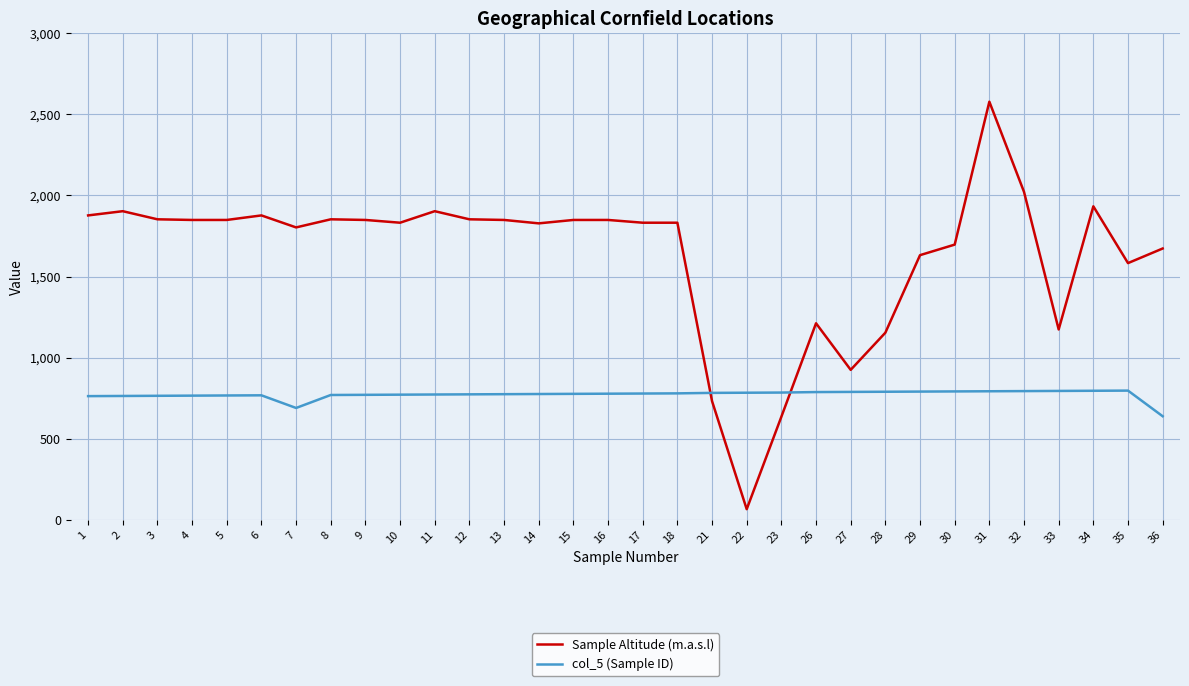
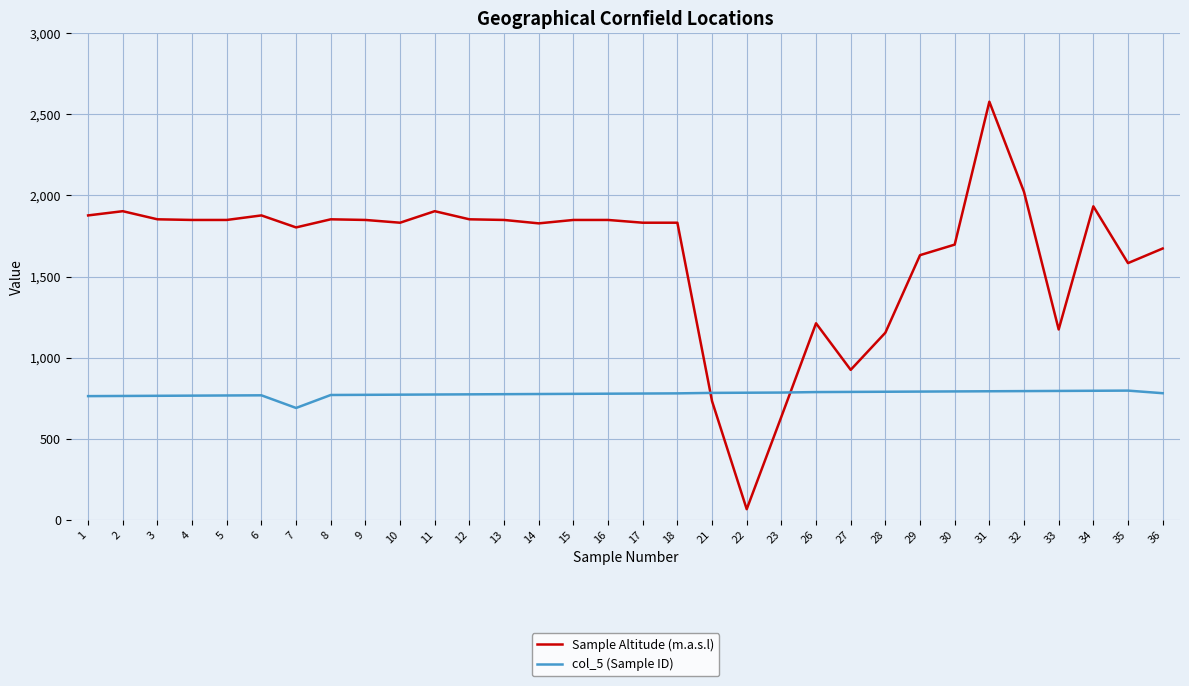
  {
    "Sample Altitude (m.a.s.l)": {
      "1": "1,880",
      "2": "1,900",
      "3": "1,850",
      "4": "1,850",
      "5": "1,850",
      "6": "1,880",
      "7": "1,800",
      "8": "1,850",
      "9": "1,850",
      "10": "1,830",
      "11": "1,900",
      "12": "1,850",
      "13": "1,850",
      "14": "1,830",
      "15": "1,850",
      "16": "1,850",
      "17": "1,830",
      "18": "1,830",
      "21": "730",
      "22": "70",
      "23": "640",
      "26": "1,210",
      "27": "930",
      "28": "1,150",
      "29": "1,630",
      "30": "1,700",
      "31": "2,580",
      "32": "2,020",
      "33": "1,170",
      "34": "1,930",
      "35": "1,580",
      "36": "1,670"
    },
    "col_5 (Sample ID)": {
      "1": "760",
      "2": "760",
      "3": "770",
      "4": "770",
      "5": "770",
      "6": "770",
      "7": "690",
      "8": "770",
      "9": "770",
      "10": "770",
      "11": "770",
      "12": "770",
      "13": "780",
      "14": "780",
      "15": "780",
      "16": "780",
      "17": "780",
      "18": "780",
      "21": "780",
      "22": "780",
      "23": "790",
      "26": "790",
      "27": "790",
      "28": "790",
      "29": "790",
      "30": "790",
      "31": "790",
      "32": "790",
      "33": "800",
      "34": "800",
      "35": "800",
-     "36": "640"
+     "36": "780"
    }
  }
